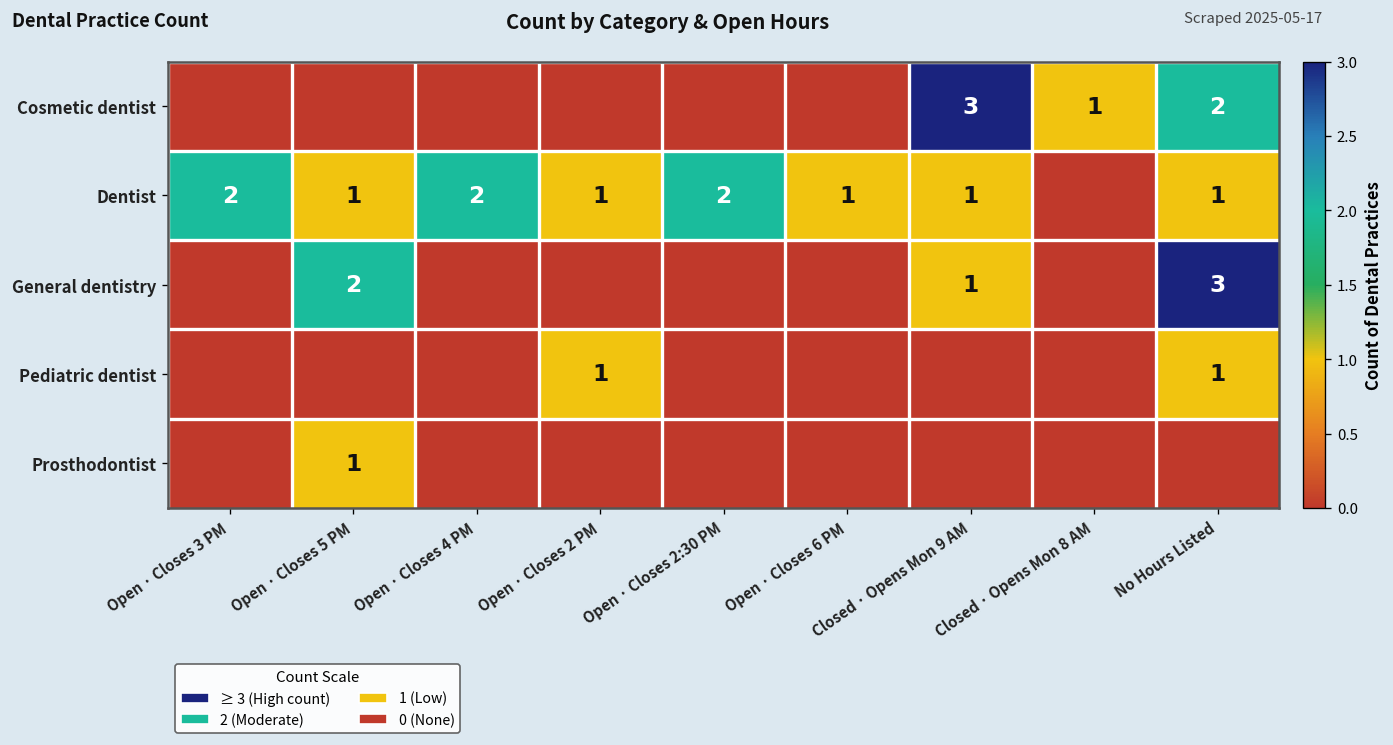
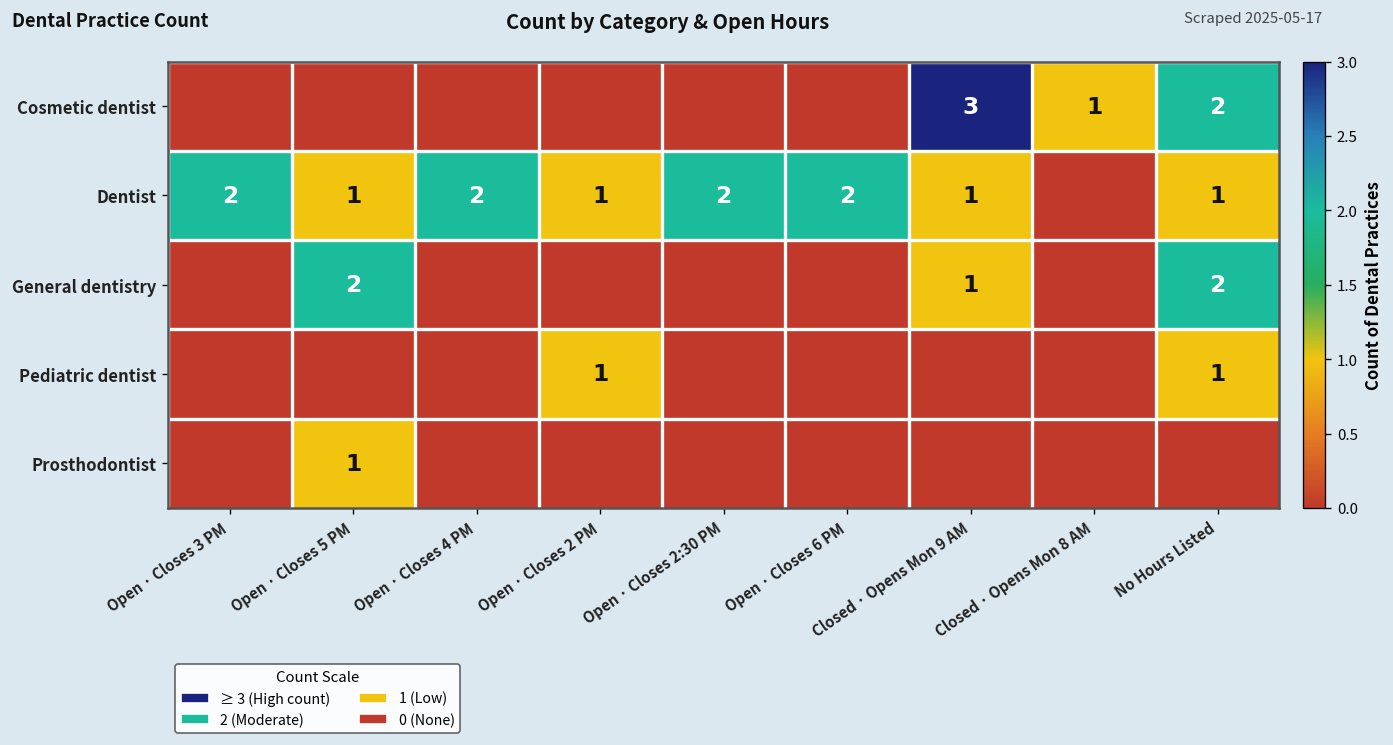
  {
    "Cosmetic dentist": {
      "Closed · Opens Mon 9 AM": 3,
      "Closed · Opens Mon 8 AM": 1,
      "No Hours Listed": 2
    },
    "Dentist": {
      "Open · Closes 3 PM": 2,
      "Open · Closes 5 PM": 1,
      "Open · Closes 4 PM": 2,
      "Open · Closes 2 PM": 1,
      "Open · Closes 2:30 PM": 2,
-     "Open · Closes 6 PM": 1,
+     "Open · Closes 6 PM": 2,
      "Closed · Opens Mon 9 AM": 1,
      "No Hours Listed": 1
    },
    "General dentistry": {
      "Open · Closes 5 PM": 2,
      "Closed · Opens Mon 9 AM": 1,
-     "No Hours Listed": 3
+     "No Hours Listed": 2
    },
    "Pediatric dentist": {
      "Open · Closes 2 PM": 1,
      "No Hours Listed": 1
    },
    "Prosthodontist": {
      "Open · Closes 5 PM": 1
    }
  }
